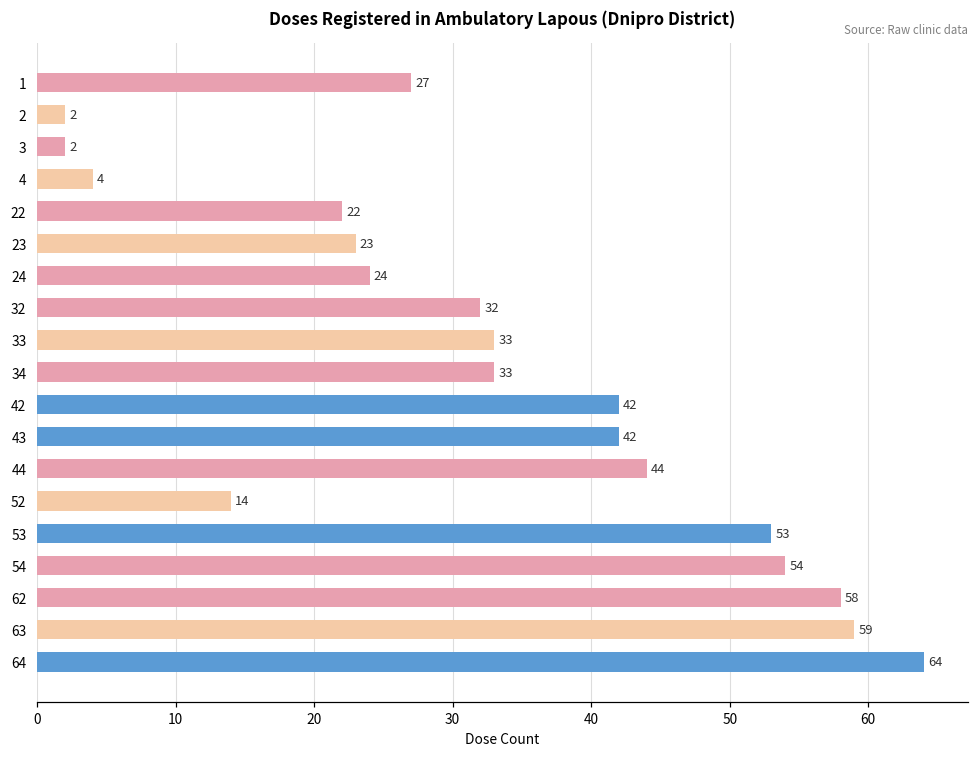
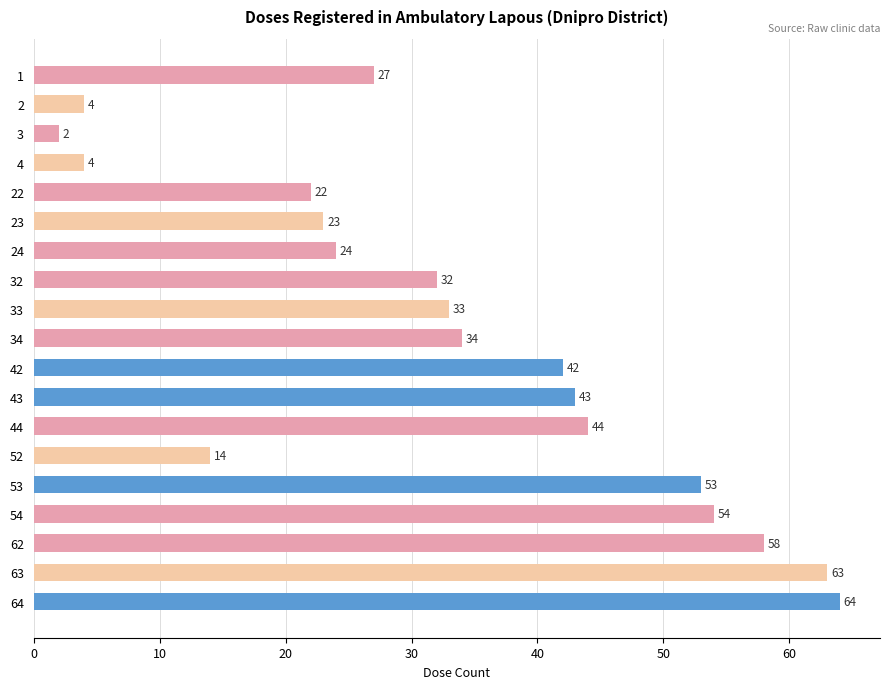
  {
    "1": 27,
-   "2": 2,
+   "2": 4,
    "3": 2,
    "4": 4,
    "22": 22,
    "23": 23,
    "24": 24,
    "32": 32,
    "33": 33,
-   "34": 33,
+   "34": 34,
    "42": 42,
-   "43": 42,
+   "43": 43,
    "44": 44,
    "52": 14,
    "53": 53,
    "54": 54,
    "62": 58,
-   "63": 59,
+   "63": 63,
    "64": 64
  }
